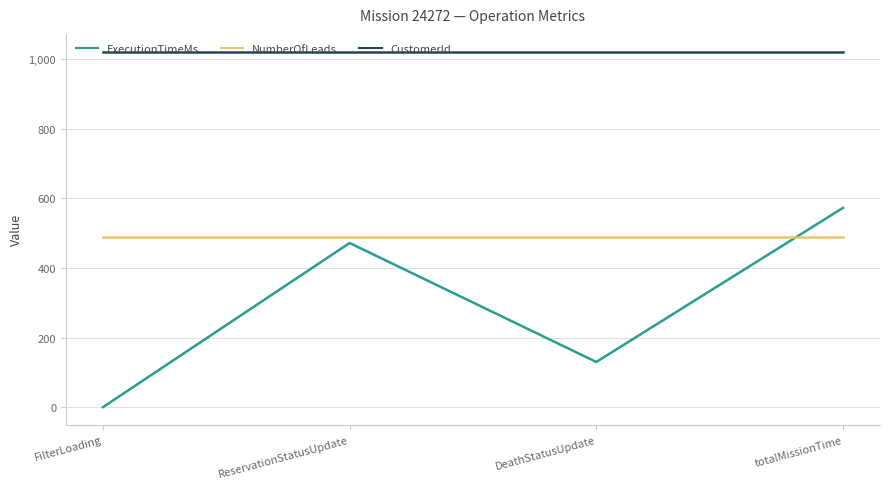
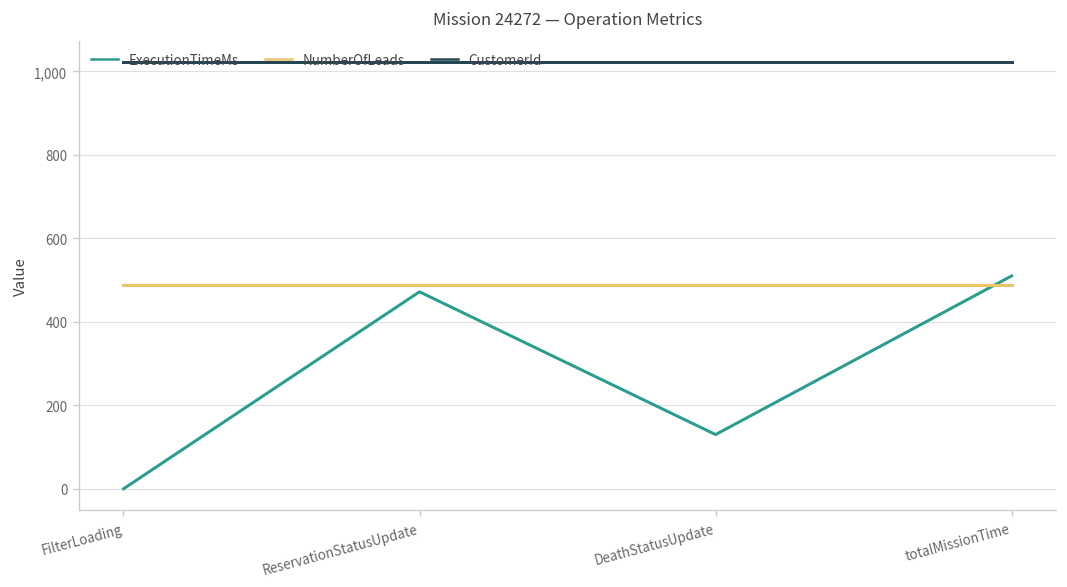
  {
    "ExecutionTimeMs": {
      "FilterLoading": "0",
      "ReservationStatusUpdate": "470",
      "DeathStatusUpdate": "130",
-     "totalMissionTime": "570"
+     "totalMissionTime": "510"
    },
    "NumberOfLeads": {
      "FilterLoading": "490",
      "ReservationStatusUpdate": "490",
      "DeathStatusUpdate": "490",
      "totalMissionTime": "490"
    },
    "CustomerId": {
      "FilterLoading": "1,020",
      "ReservationStatusUpdate": "1,020",
      "DeathStatusUpdate": "1,020",
      "totalMissionTime": "1,020"
    }
  }
